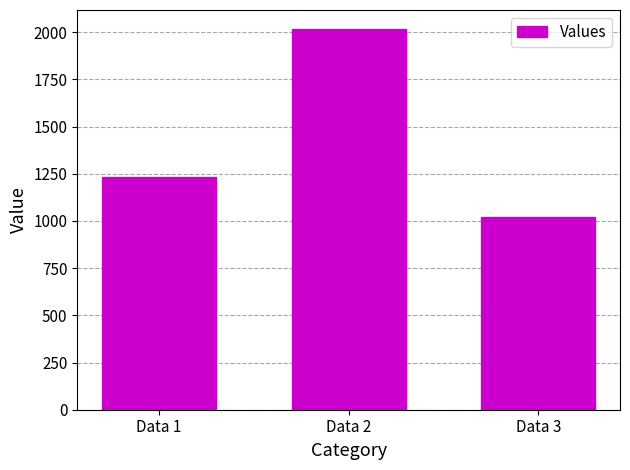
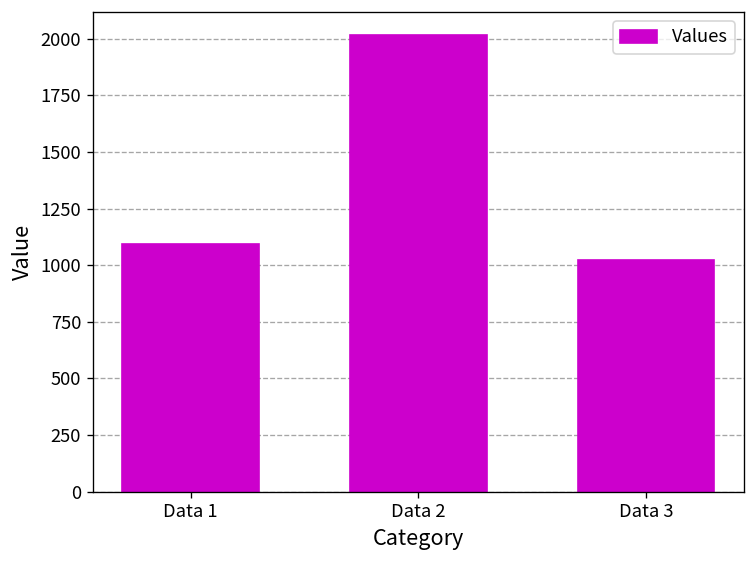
  {
-   "Data 1": 1230,
+   "Data 1": 1090,
    "Data 2": 2020,
    "Data 3": 1020
  }
